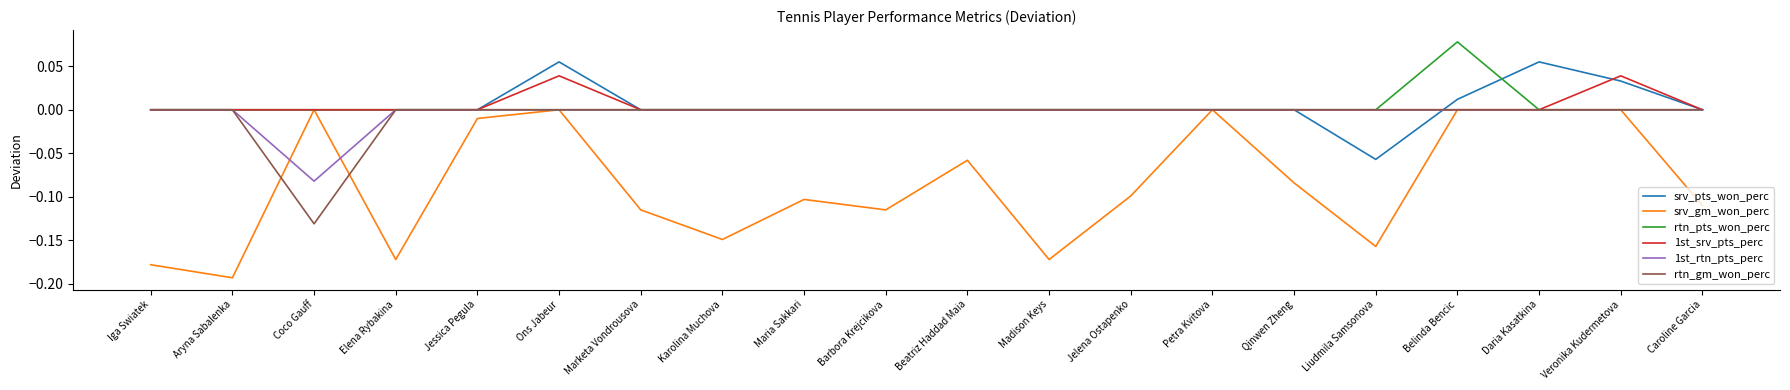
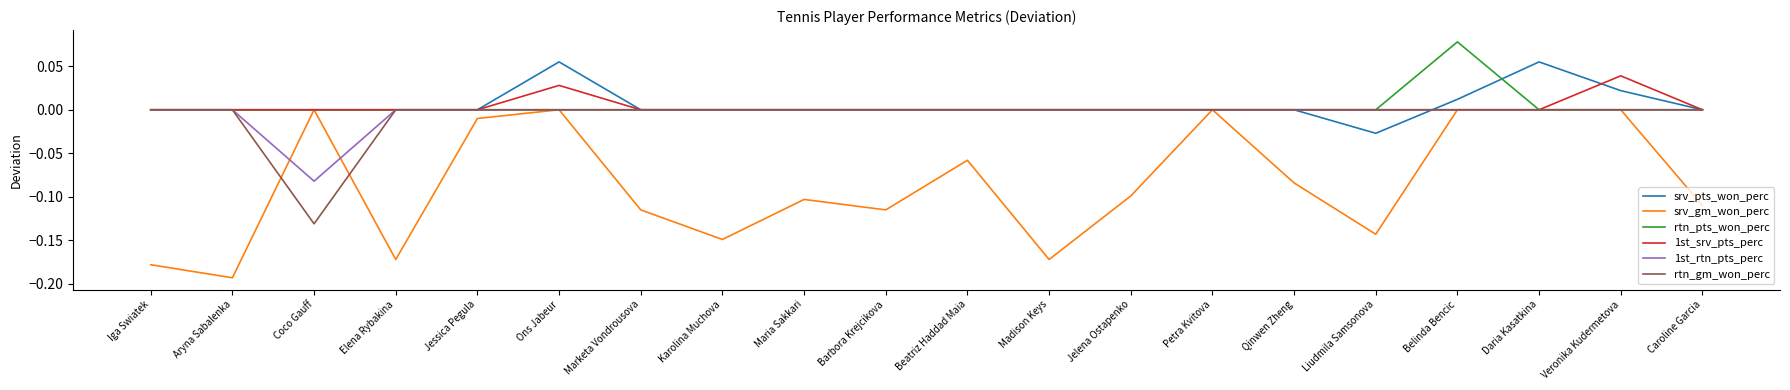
  {
    "srv_pts_won_perc": {
      "Ons Jabeur": 0.06,
-     "Liudmila Samsonova": -0.06,
+     "Liudmila Samsonova": -0.03,
      "Belinda Bencic": 0.01,
      "Daria Kasatkina": 0.06,
-     "Veronika Kudermetova": 0.03
+     "Veronika Kudermetova": 0.02
    },
    "srv_gm_won_perc": {
      "Iga Swiatek": -0.18,
      "Aryna Sabalenka": -0.19,
      "Elena Rybakina": -0.17,
      "Jessica Pegula": -0.01,
      "Marketa Vondrousova": -0.12,
      "Karolina Muchova": -0.15,
      "Maria Sakkari": -0.10,
      "Barbora Krejcikova": -0.12,
      "Beatriz Haddad Maia": -0.06,
      "Madison Keys": -0.17,
      "Jelena Ostapenko": -0.10,
      "Qinwen Zheng": -0.08,
-     "Liudmila Samsonova": -0.16
+     "Liudmila Samsonova": -0.14
    },
    "rtn_pts_won_perc": {
      "Belinda Bencic": 0.08
    },
    "1st_srv_pts_perc": {
-     "Ons Jabeur": 0.04,
+     "Ons Jabeur": 0.03,
      "Veronika Kudermetova": 0.04
    },
    "1st_rtn_pts_perc": {
      "Coco Gauff": -0.08
    },
    "rtn_gm_won_perc": {
      "Coco Gauff": -0.13
    }
  }
